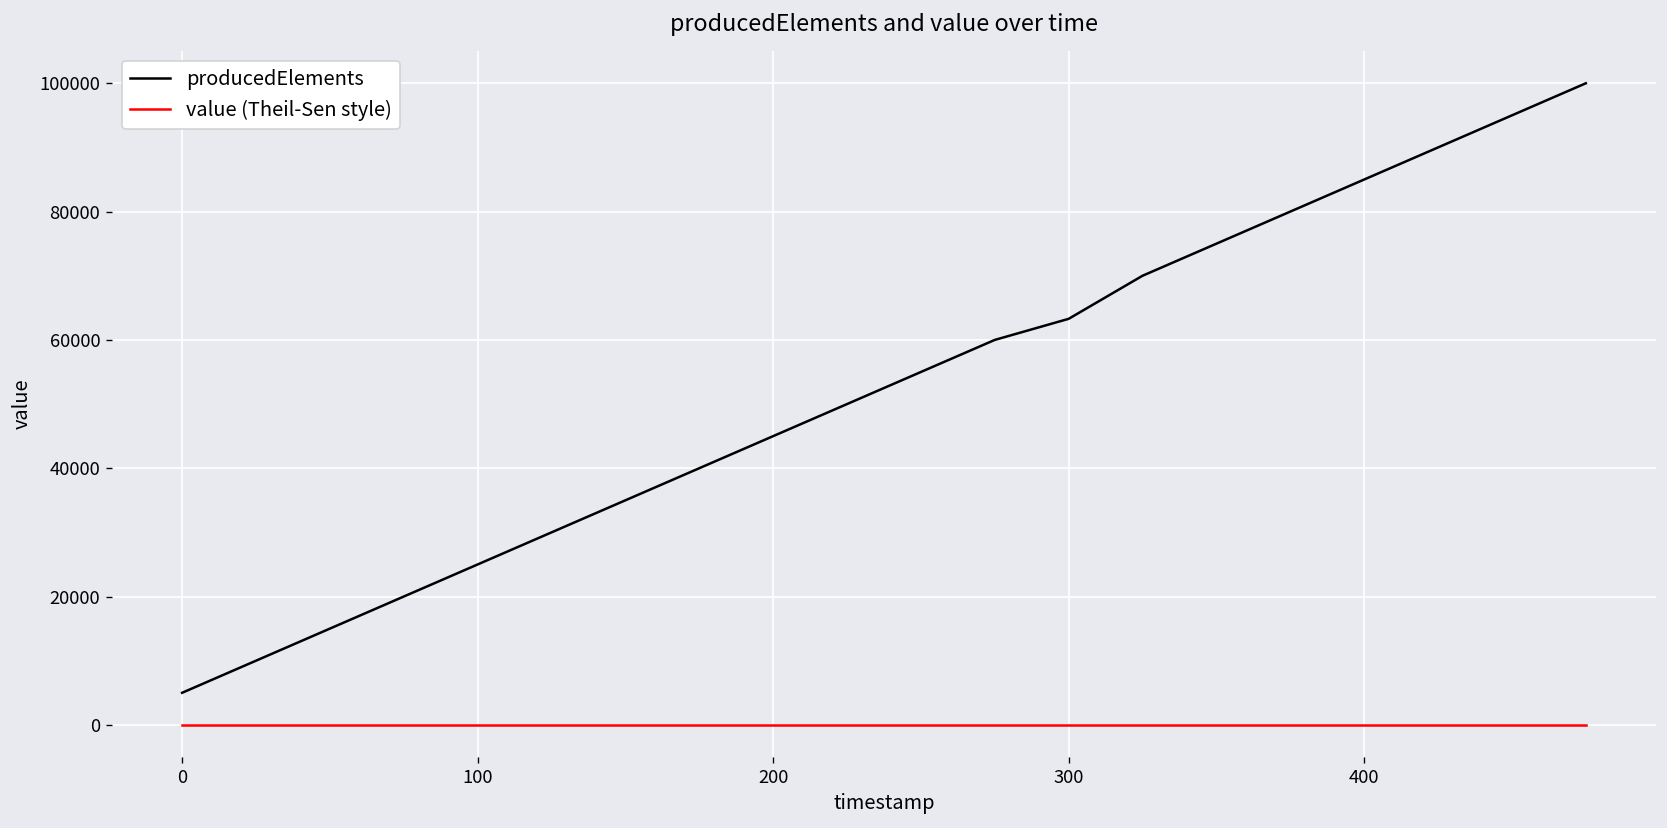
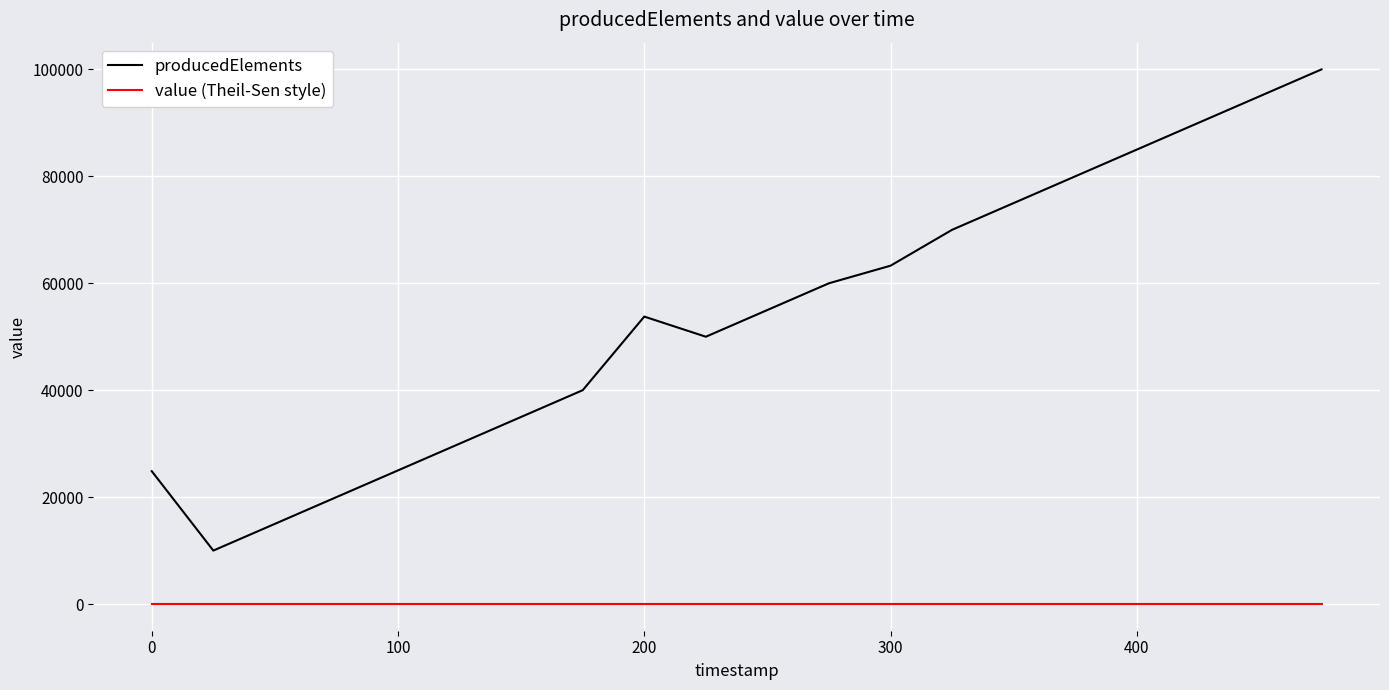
  {
    "producedElements": {
-     "0": 5000,
+     "0": 25000,
      "100": 25000,
-     "200": 45000,
+     "200": 54000,
      "300": 63000,
      "400": 85000
    },
    "value (Theil-Sen style)": {
      "0": 0,
      "100": 0,
      "200": 0,
      "300": 0,
      "400": 0
    }
  }
